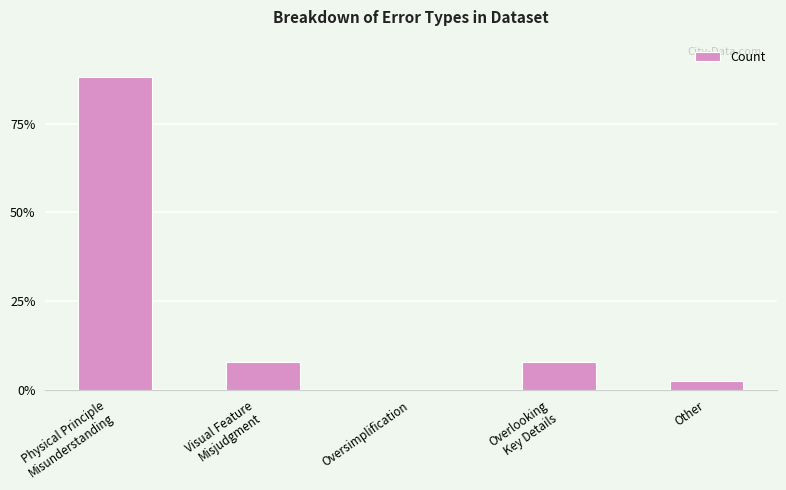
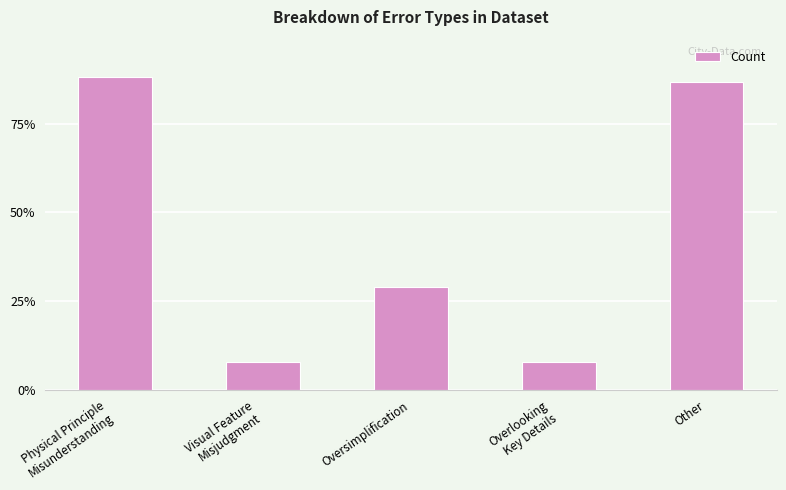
  {
    "Physical Principle Misunderstanding": "88%",
    "Visual Feature Misjudgment": "8%",
-   "Oversimplification": "0%",
+   "Oversimplification": "29%",
    "Overlooking Key Details": "8%",
-   "Other": "3%"
+   "Other": "87%"
  }
